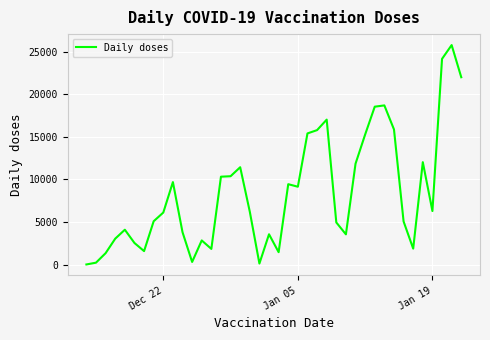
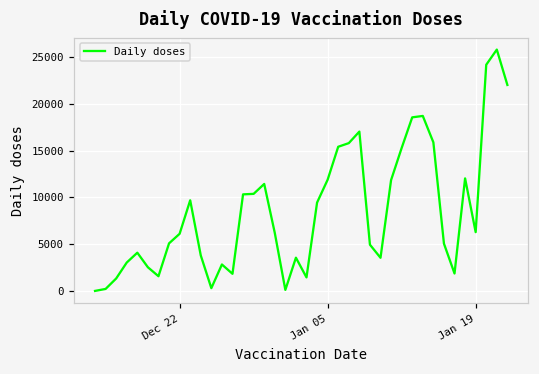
  {
    "Dec 22": 6000,
-   "Jan 05": 9000,
+   "Jan 05": 12000,
    "Jan 19": 6000
  }
